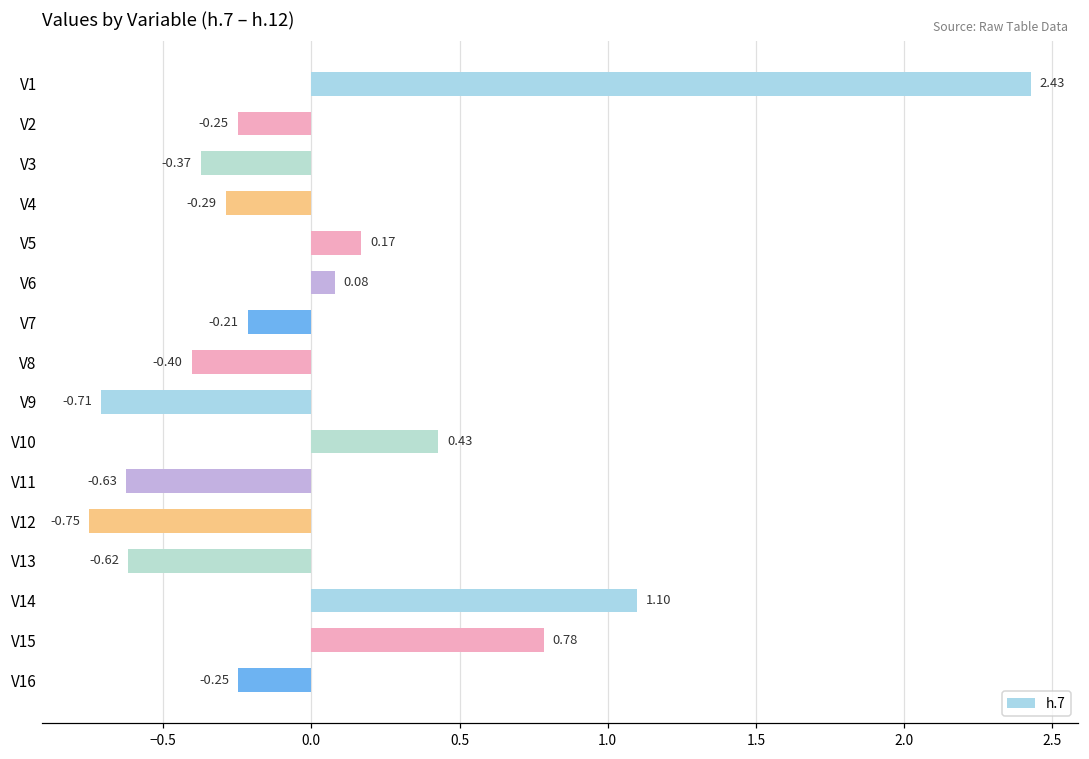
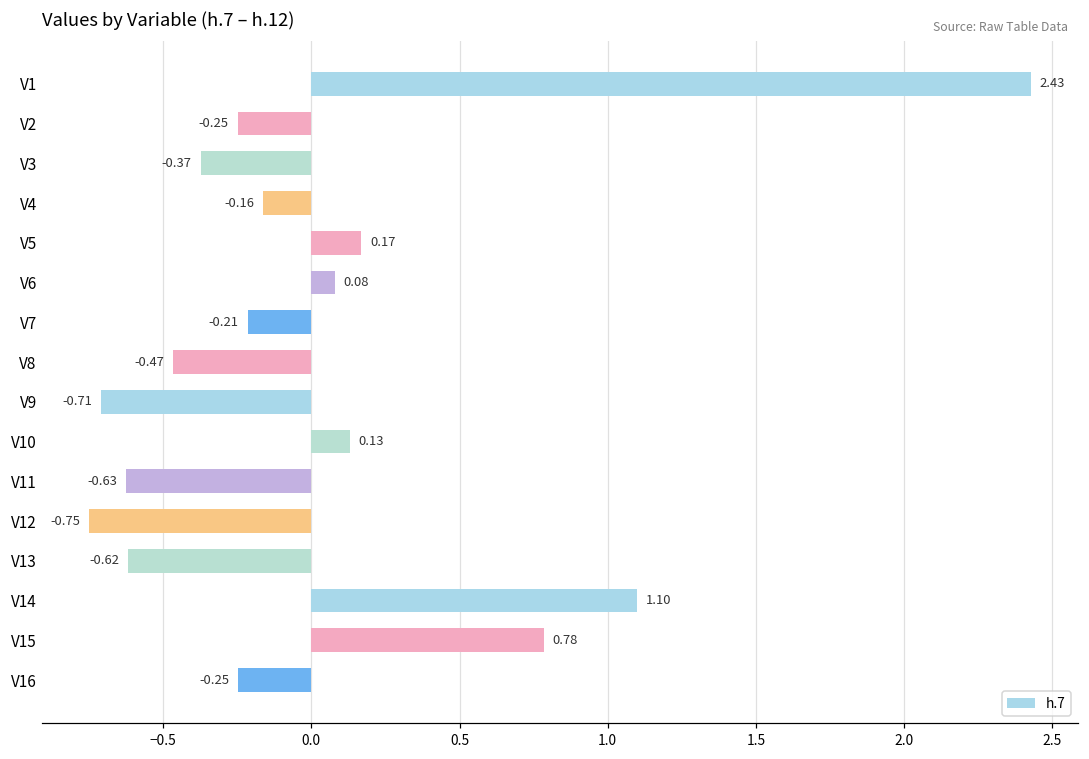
  {
    "V1": 2.43,
    "V2": -0.25,
    "V3": -0.37,
-   "V4": -0.29,
+   "V4": -0.16,
    "V5": 0.17,
    "V6": 0.08,
    "V7": -0.21,
-   "V8": -0.40,
+   "V8": -0.47,
    "V9": -0.71,
-   "V10": 0.43,
+   "V10": 0.13,
    "V11": -0.63,
    "V12": -0.75,
    "V13": -0.62,
    "V14": 1.10,
    "V15": 0.78,
    "V16": -0.25
  }
